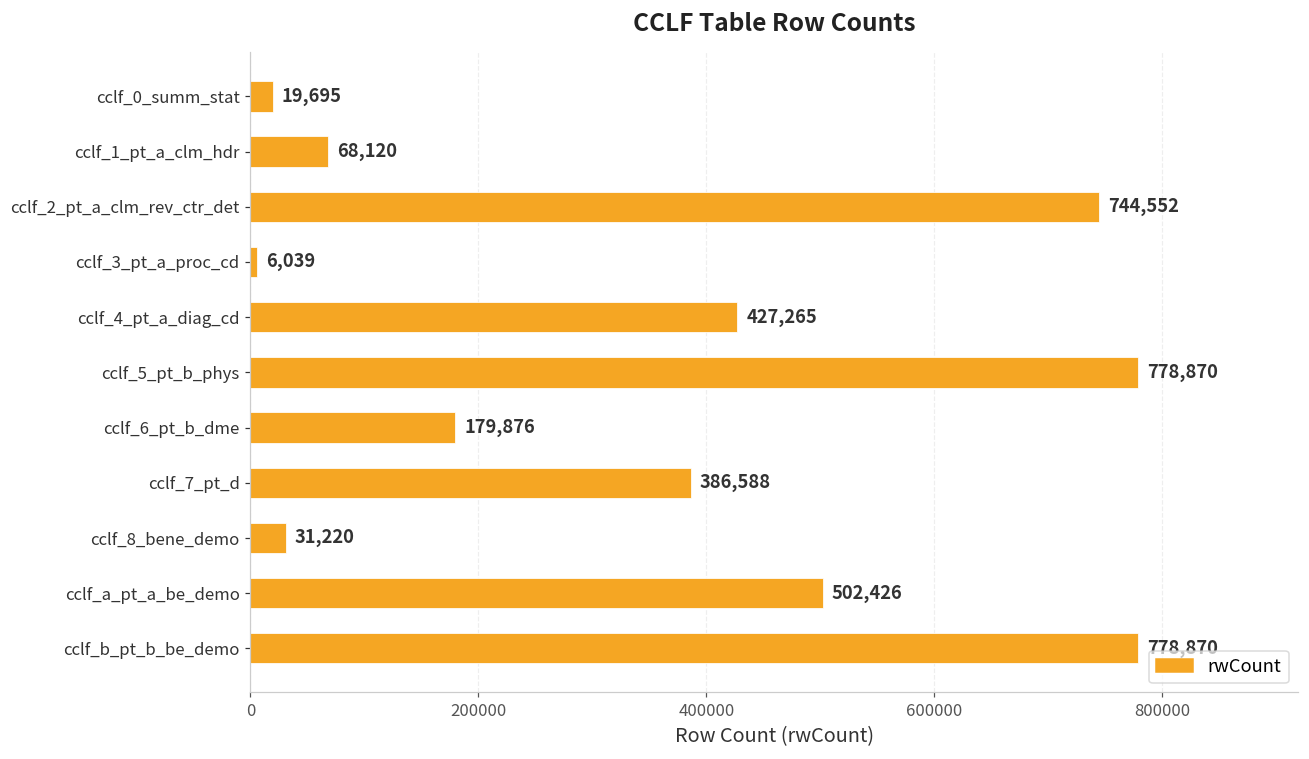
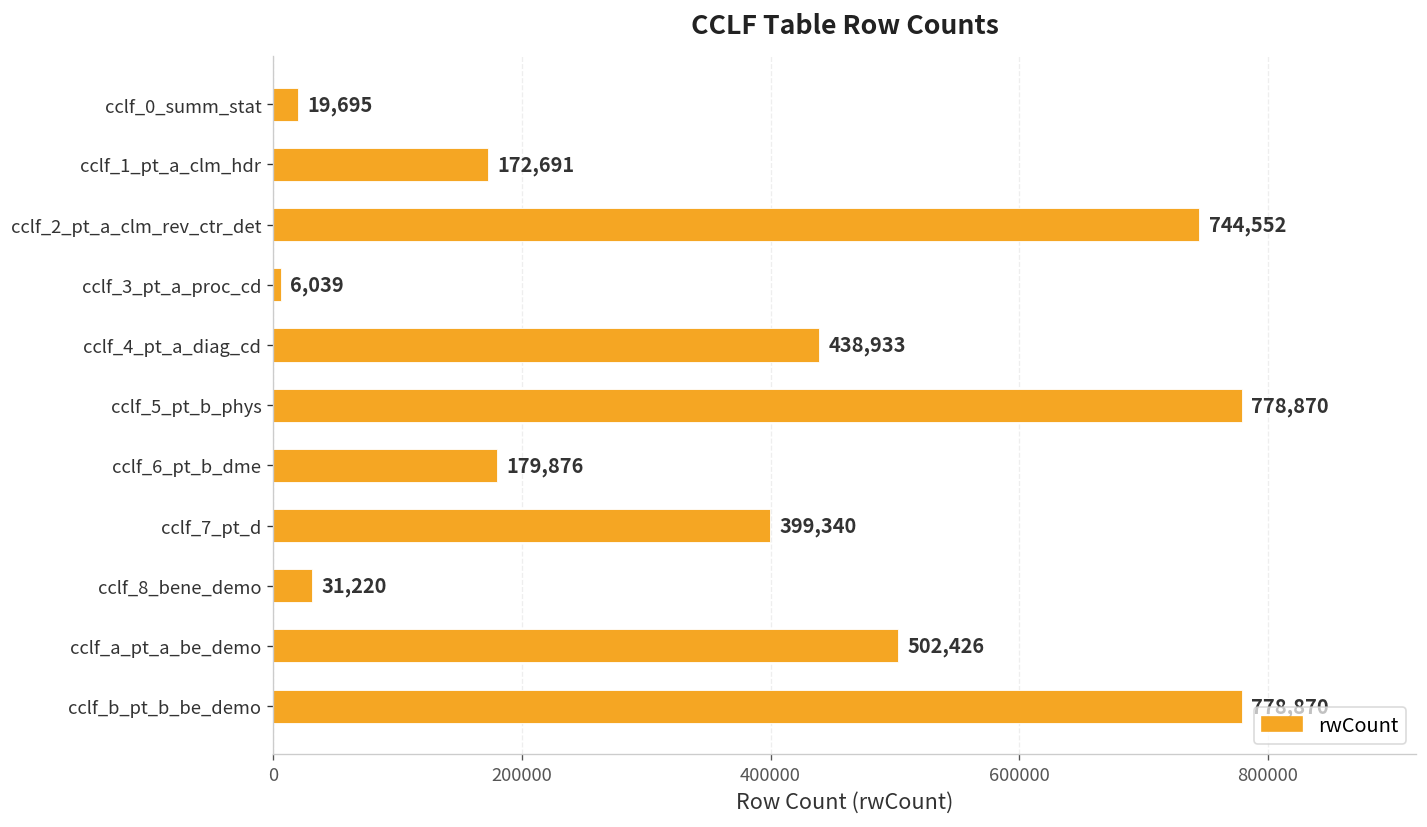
  {
    "cclf_0_summ_stat": "19,695",
-   "cclf_1_pt_a_clm_hdr": "68,120",
+   "cclf_1_pt_a_clm_hdr": "172,691",
    "cclf_2_pt_a_clm_rev_ctr_det": "744,552",
    "cclf_3_pt_a_proc_cd": "6,039",
-   "cclf_4_pt_a_diag_cd": "427,265",
+   "cclf_4_pt_a_diag_cd": "438,933",
    "cclf_5_pt_b_phys": "778,870",
    "cclf_6_pt_b_dme": "179,876",
-   "cclf_7_pt_d": "386,588",
+   "cclf_7_pt_d": "399,340",
    "cclf_8_bene_demo": "31,220",
    "cclf_a_pt_a_be_demo": "502,426"
  }
